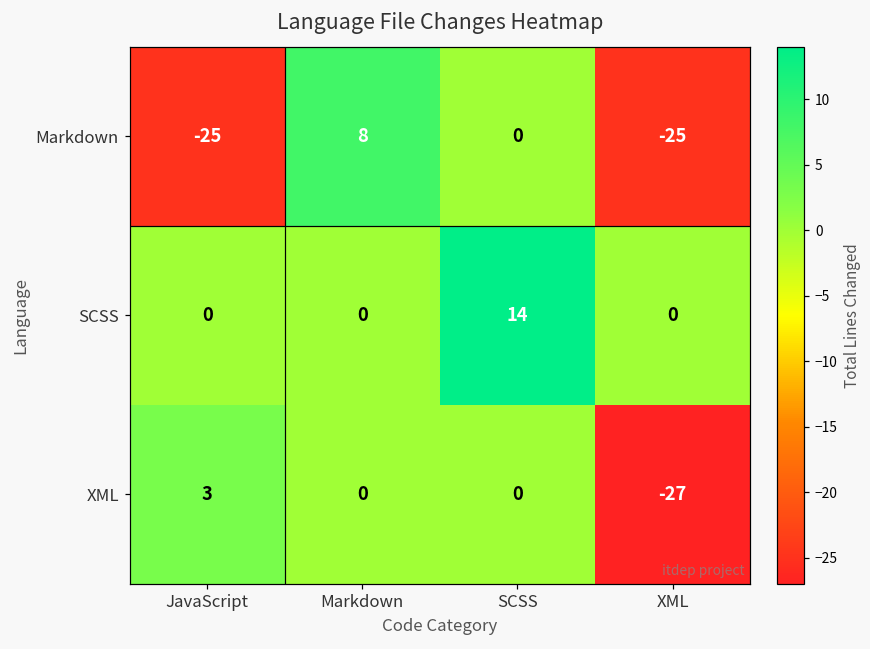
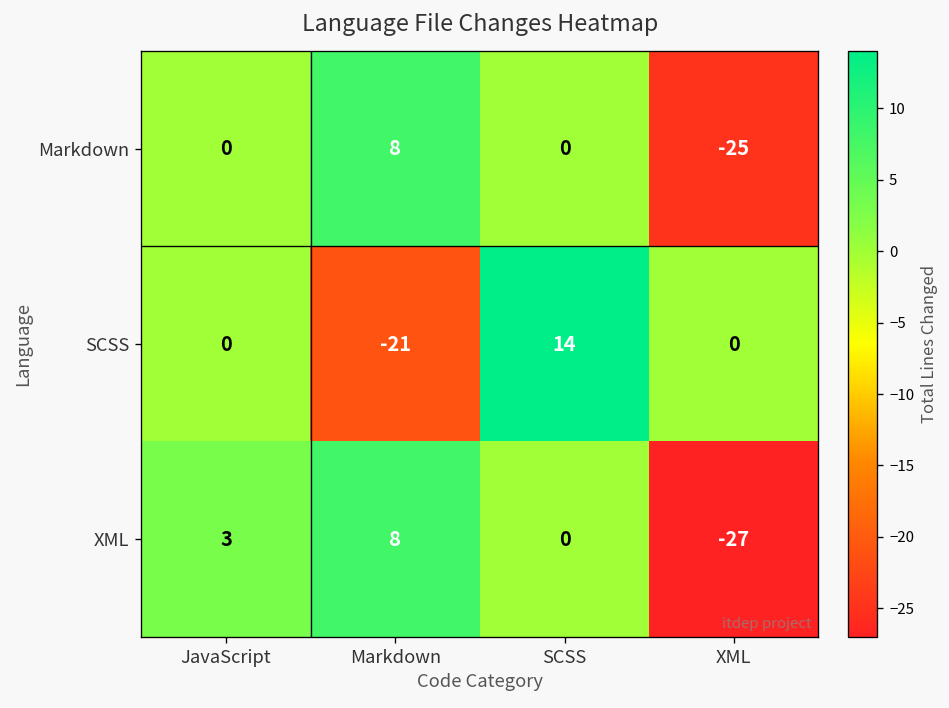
  {
    "Markdown": {
-     "JavaScript": -25,
+     "JavaScript": 0,
      "Markdown": 8,
      "SCSS": 0,
      "XML": -25
    },
    "SCSS": {
      "JavaScript": 0,
-     "Markdown": 0,
+     "Markdown": -21,
      "SCSS": 14,
      "XML": 0
    },
    "XML": {
      "JavaScript": 3,
-     "Markdown": 0,
+     "Markdown": 8,
      "SCSS": 0
    }
  }
